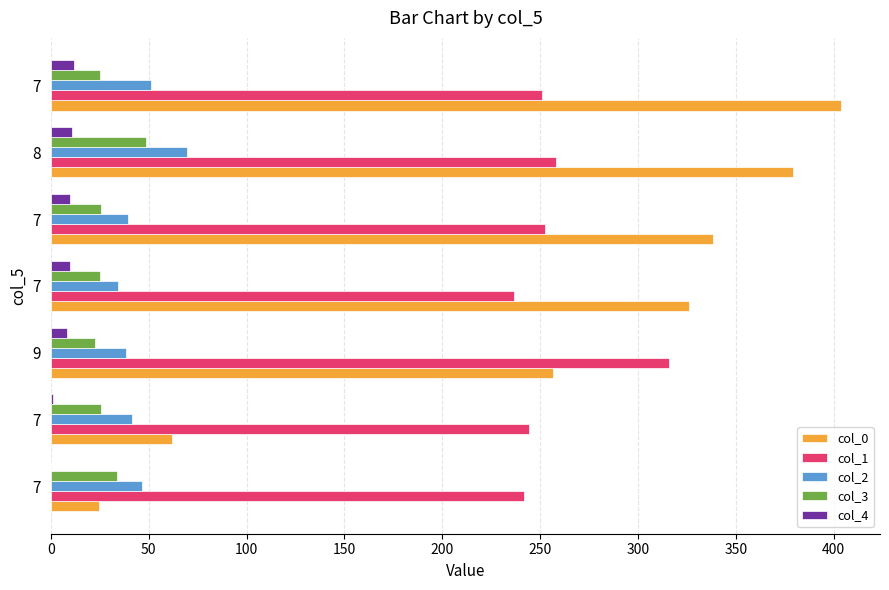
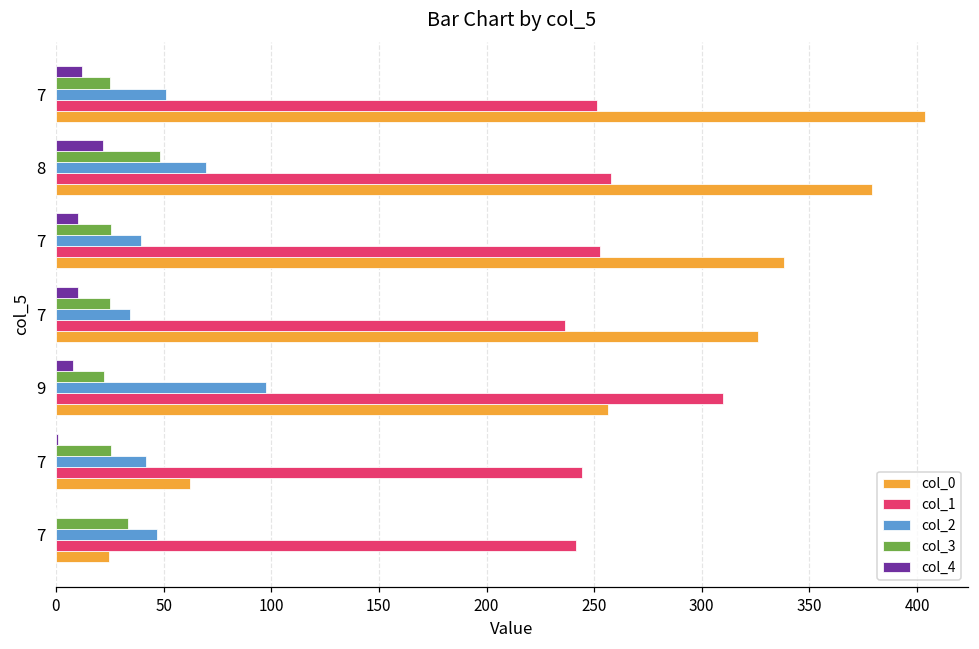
  {
    "col_0": {
      "8": 379,
      "9": 256
    },
    "col_1": {
      "8": 258,
-     "9": 316
+     "9": 310
    },
    "col_2": {
      "8": 70,
-     "9": 38
+     "9": 98
    },
    "col_3": {
      "8": 48,
      "9": 22
    },
    "col_4": {
-     "8": 11,
+     "8": 22,
      "9": 8
    }
  }
